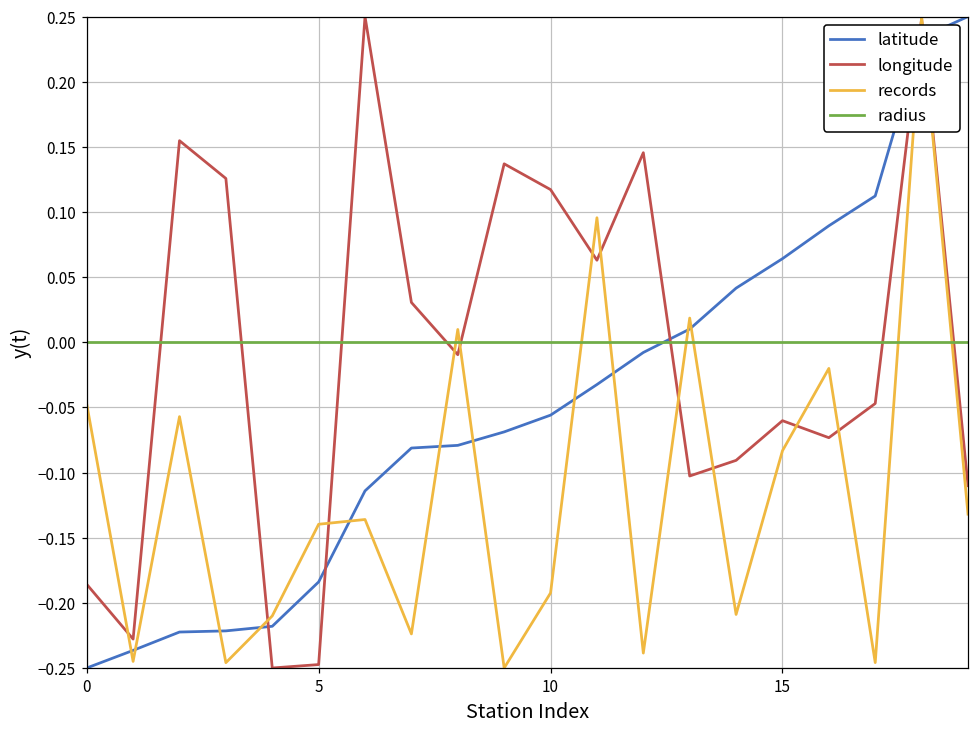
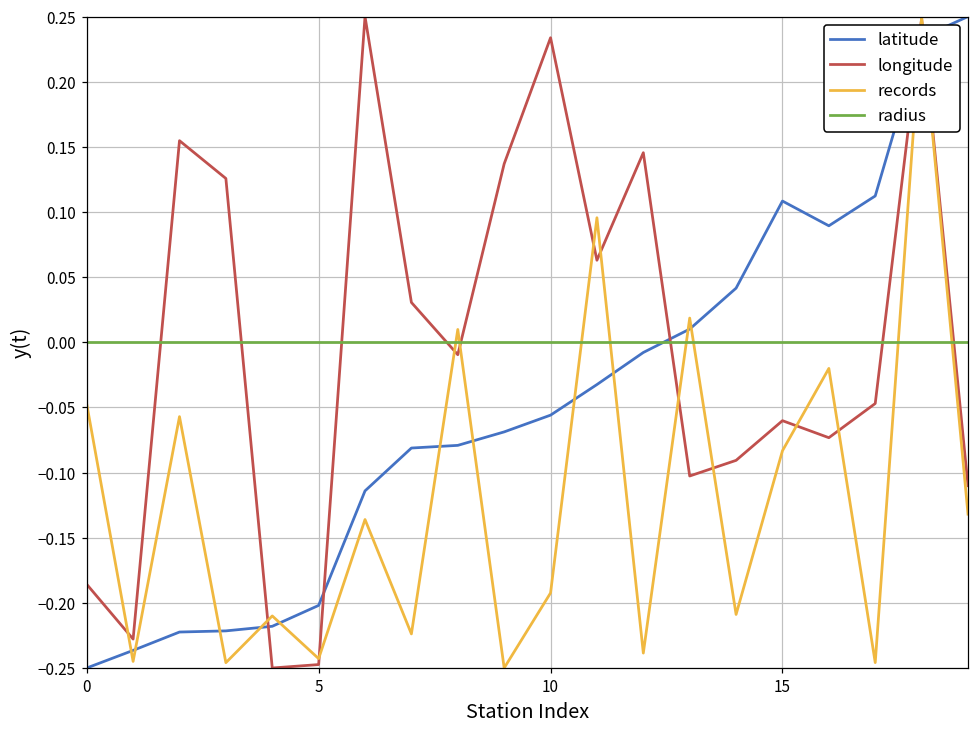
  {
    "latitude": {
      "0": -0.250,
-     "5": -0.184,
+     "5": -0.202,
      "10": -0.056,
-     "15": 0.064
+     "15": 0.108
    },
    "longitude": {
      "0": -0.186,
      "5": -0.247,
-     "10": 0.117,
+     "10": 0.234,
      "15": -0.060
    },
    "records": {
      "0": -0.047,
-     "5": -0.140,
+     "5": -0.243,
      "10": -0.192,
      "15": -0.083
    },
    "radius": {
      "0": 0.000,
      "5": 0.000,
      "10": 0.000,
      "15": 0.000
    }
  }
